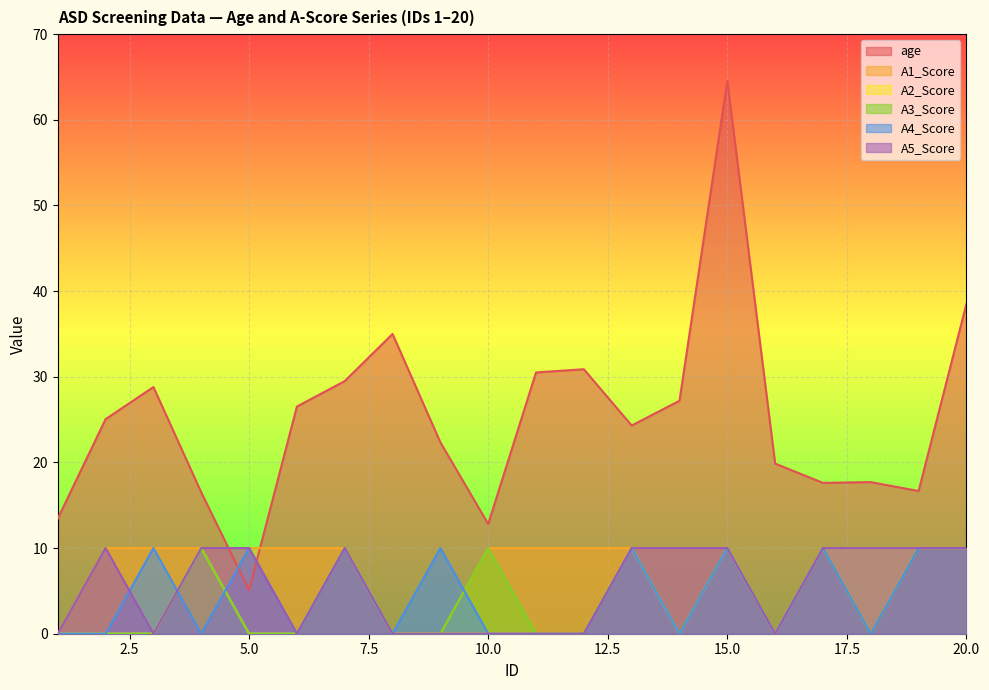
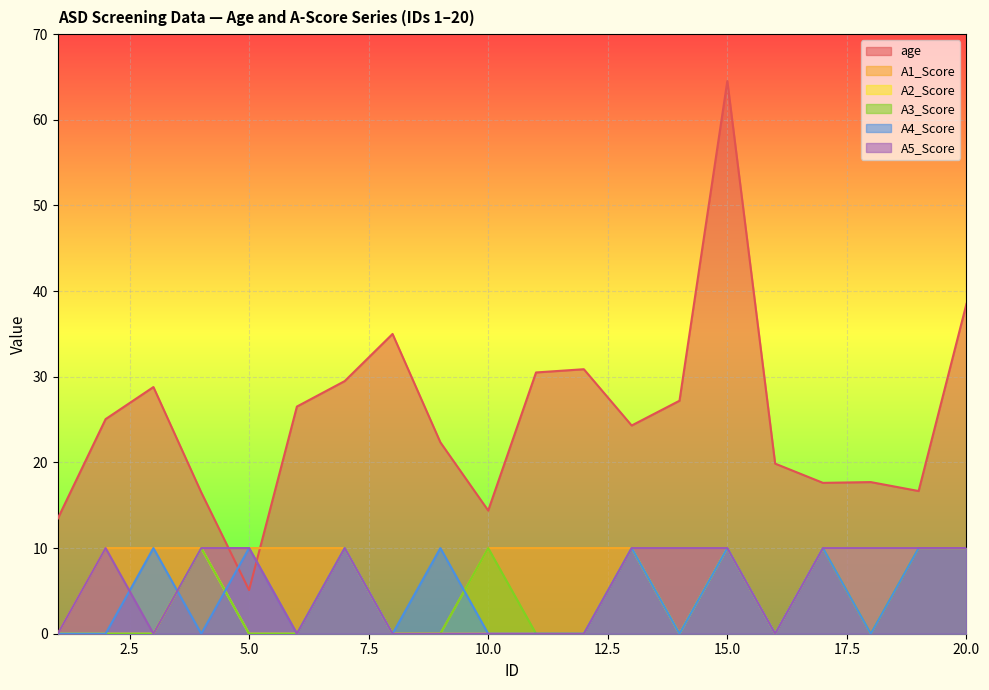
  {
    "age": {
      "5.0": 5,
-     "10.0": 13,
+     "10.0": 14,
      "15.0": 65,
      "20.0": 39
    }
  }
